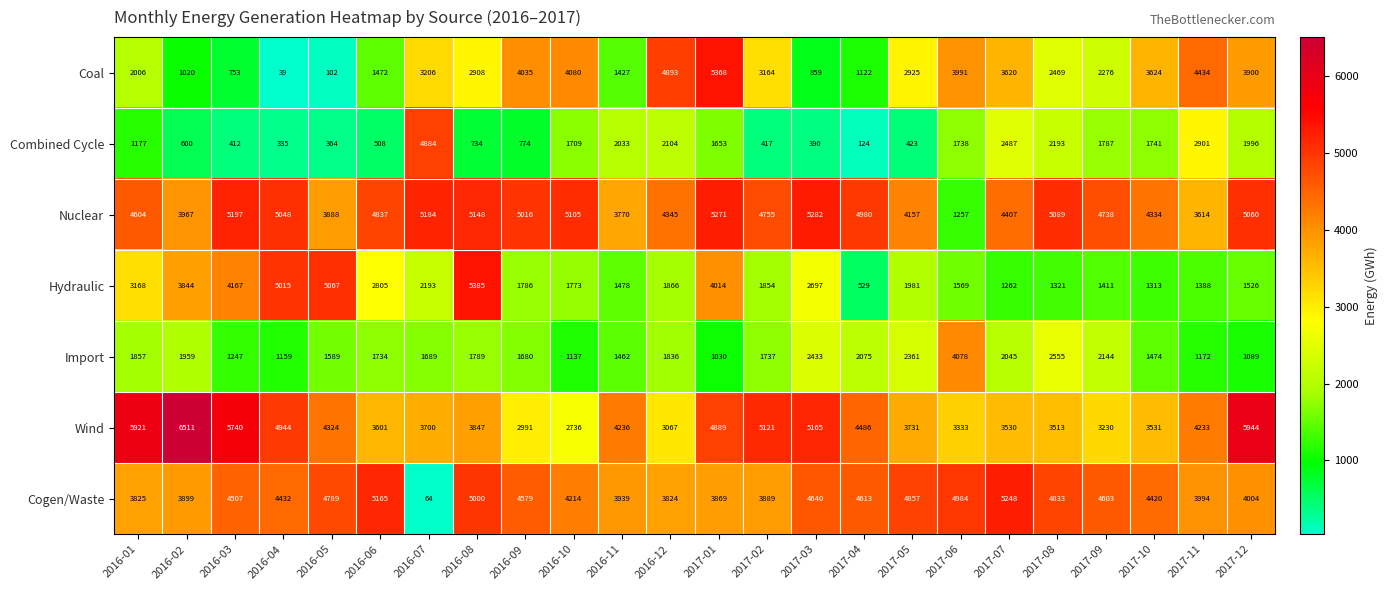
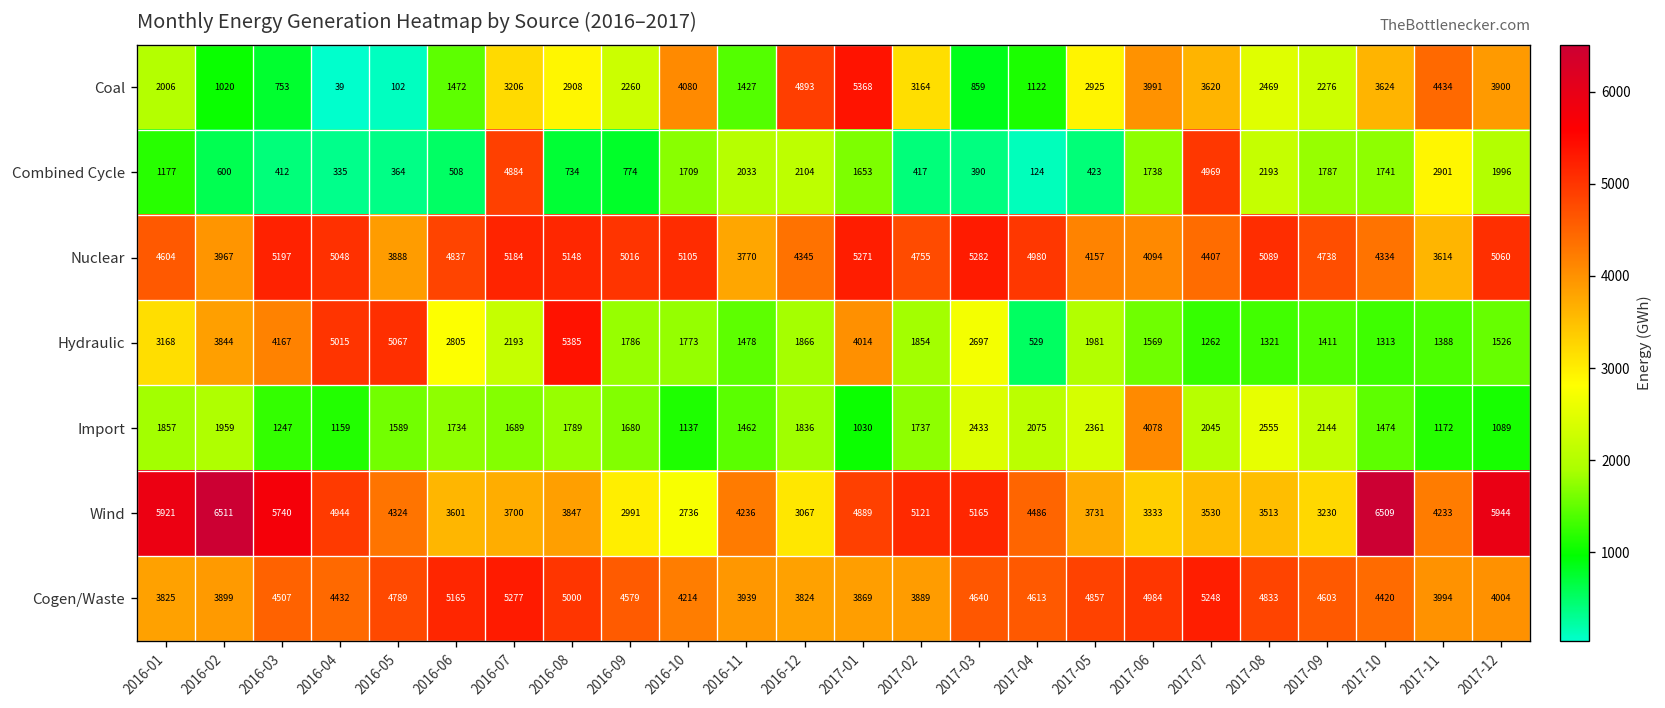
  {
    "Coal": {
      "2016-01": 2006,
      "2016-02": 1020,
      "2016-03": 753,
      "2016-04": 39,
      "2016-05": 102,
      "2016-06": 1472,
      "2016-07": 3206,
      "2016-08": 2908,
-     "2016-09": 4035,
+     "2016-09": 2260,
      "2016-10": 4080,
      "2016-11": 1427,
      "2016-12": 4893,
      "2017-01": 5368,
      "2017-02": 3164,
      "2017-03": 859,
      "2017-04": 1122,
      "2017-05": 2925,
      "2017-06": 3991,
      "2017-07": 3620,
      "2017-08": 2469,
      "2017-09": 2276,
      "2017-10": 3624,
      "2017-11": 4434,
      "2017-12": 3900
    },
    "Combined Cycle": {
      "2016-01": 1177,
      "2016-02": 600,
      "2016-03": 412,
      "2016-04": 335,
      "2016-05": 364,
      "2016-06": 508,
      "2016-07": 4884,
      "2016-08": 734,
      "2016-09": 774,
      "2016-10": 1709,
      "2016-11": 2033,
      "2016-12": 2104,
      "2017-01": 1653,
      "2017-02": 417,
      "2017-03": 390,
      "2017-04": 124,
      "2017-05": 423,
      "2017-06": 1738,
-     "2017-07": 2487,
+     "2017-07": 4969,
      "2017-08": 2193,
      "2017-09": 1787,
      "2017-10": 1741,
      "2017-11": 2901,
      "2017-12": 1996
    },
    "Nuclear": {
      "2016-01": 4604,
      "2016-02": 3967,
      "2016-03": 5197,
      "2016-04": 5048,
      "2016-05": 3888,
      "2016-06": 4837,
      "2016-07": 5184,
      "2016-08": 5148,
      "2016-09": 5016,
      "2016-10": 5105,
      "2016-11": 3770,
      "2016-12": 4345,
      "2017-01": 5271,
      "2017-02": 4755,
      "2017-03": 5282,
      "2017-04": 4980,
      "2017-05": 4157,
-     "2017-06": 1257,
+     "2017-06": 4094,
      "2017-07": 4407,
      "2017-08": 5089,
      "2017-09": 4738,
      "2017-10": 4334,
      "2017-11": 3614,
      "2017-12": 5060
    },
    "Hydraulic": {
      "2016-01": 3168,
      "2016-02": 3844,
      "2016-03": 4167,
      "2016-04": 5015,
      "2016-05": 5067,
      "2016-06": 2805,
      "2016-07": 2193,
      "2016-08": 5385,
      "2016-09": 1786,
      "2016-10": 1773,
      "2016-11": 1478,
      "2016-12": 1866,
      "2017-01": 4014,
      "2017-02": 1854,
      "2017-03": 2697,
      "2017-04": 529,
      "2017-05": 1981,
      "2017-06": 1569,
      "2017-07": 1262,
      "2017-08": 1321,
      "2017-09": 1411,
      "2017-10": 1313,
      "2017-11": 1388,
      "2017-12": 1526
    },
    "Import": {
      "2016-01": 1857,
      "2016-02": 1959,
      "2016-03": 1247,
      "2016-04": 1159,
      "2016-05": 1589,
      "2016-06": 1734,
      "2016-07": 1689,
      "2016-08": 1789,
      "2016-09": 1680,
      "2016-10": 1137,
      "2016-11": 1462,
      "2016-12": 1836,
      "2017-01": 1030,
      "2017-02": 1737,
      "2017-03": 2433,
      "2017-04": 2075,
      "2017-05": 2361,
      "2017-06": 4078,
      "2017-07": 2045,
      "2017-08": 2555,
      "2017-09": 2144,
      "2017-10": 1474,
      "2017-11": 1172,
      "2017-12": 1089
    },
    "Wind": {
      "2016-01": 5921,
      "2016-02": 6511,
      "2016-03": 5740,
      "2016-04": 4944,
      "2016-05": 4324,
      "2016-06": 3601,
      "2016-07": 3700,
      "2016-08": 3847,
      "2016-09": 2991,
      "2016-10": 2736,
      "2016-11": 4236,
      "2016-12": 3067,
      "2017-01": 4889,
      "2017-02": 5121,
      "2017-03": 5165,
      "2017-04": 4486,
      "2017-05": 3731,
      "2017-06": 3333,
      "2017-07": 3530,
      "2017-08": 3513,
      "2017-09": 3230,
-     "2017-10": 3531,
+     "2017-10": 6509,
      "2017-11": 4233,
      "2017-12": 5944
    },
    "Cogen/Waste": {
      "2016-01": 3825,
      "2016-02": 3899,
      "2016-03": 4507,
      "2016-04": 4432,
      "2016-05": 4789,
      "2016-06": 5165,
-     "2016-07": 64,
+     "2016-07": 5277,
      "2016-08": 5000,
      "2016-09": 4579,
      "2016-10": 4214,
      "2016-11": 3939,
      "2016-12": 3824,
      "2017-01": 3869,
      "2017-02": 3889,
      "2017-03": 4640,
      "2017-04": 4613,
      "2017-05": 4857,
      "2017-06": 4984,
      "2017-07": 5248,
      "2017-08": 4833,
      "2017-09": 4603,
      "2017-10": 4420,
      "2017-11": 3994,
      "2017-12": 4004
    }
  }
